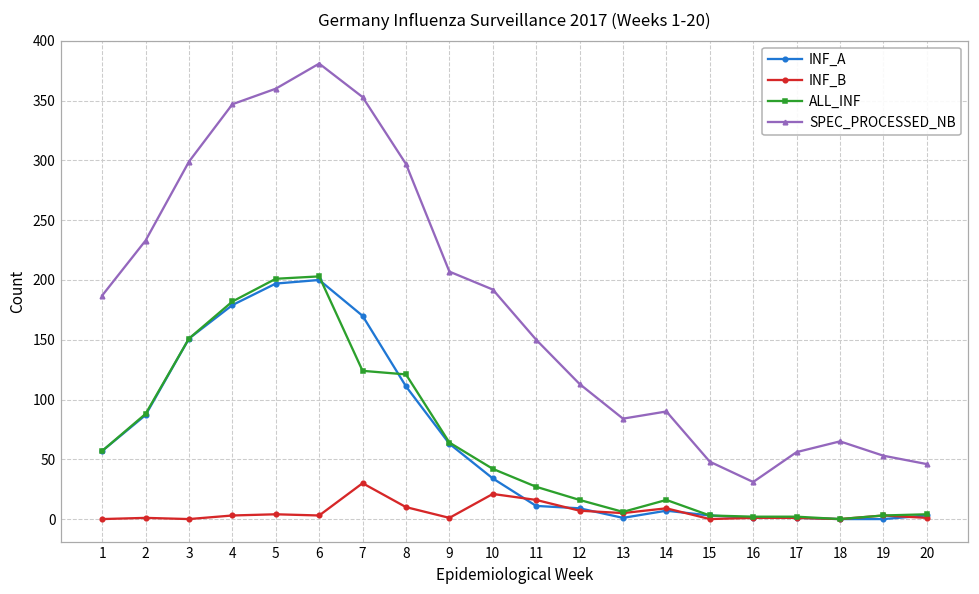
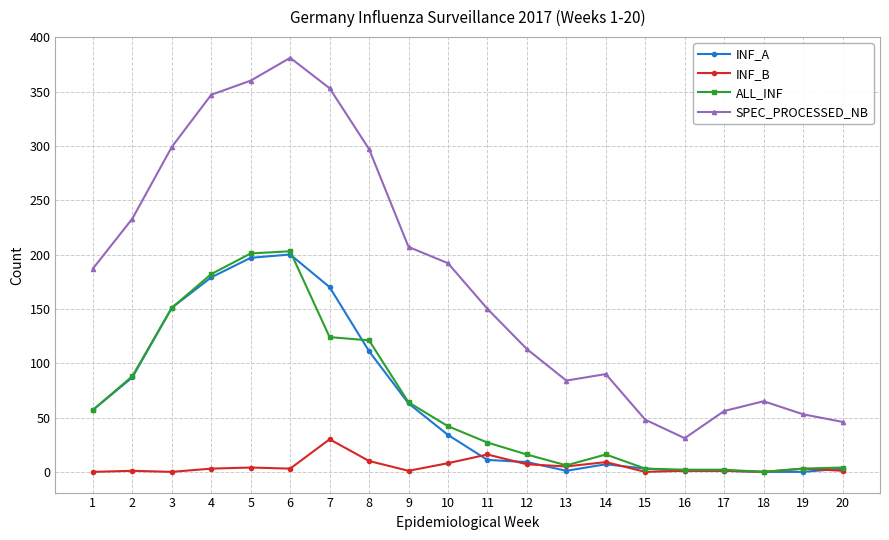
  {
    "INF_A": {
      "4": 179,
      "5": 197,
      "6": 200,
      "7": 170,
      "8": 111,
      "10": 34,
      "11": 11,
      "13": 1,
      "19": 0
    },
    "INF_B": {
      "1": 0,
      "2": 1,
      "3": 0,
      "4": 3,
      "5": 4,
      "6": 3,
      "7": 30,
      "8": 10,
      "9": 1,
-     "10": 21,
+     "10": 8,
      "11": 16,
      "15": 0
    },
    "ALL_INF": {
      "4": 182,
      "5": 201,
      "6": 203,
      "7": 124,
      "8": 121,
      "10": 42,
      "11": 27,
      "12": 16,
      "14": 16
    },
    "SPEC_PROCESSED_NB": {
      "1": 187,
      "2": 233,
      "3": 299,
      "4": 347,
      "5": 360,
      "6": 381,
      "7": 353,
      "8": 297,
      "9": 207,
      "10": 192,
      "11": 150,
      "12": 113,
      "13": 84,
      "14": 90,
      "15": 48,
      "16": 31,
      "17": 56,
      "18": 65,
      "19": 53,
      "20": 46
    }
  }
